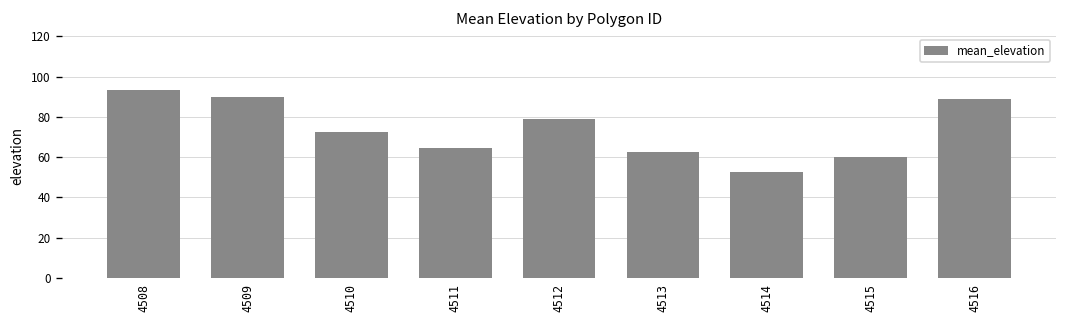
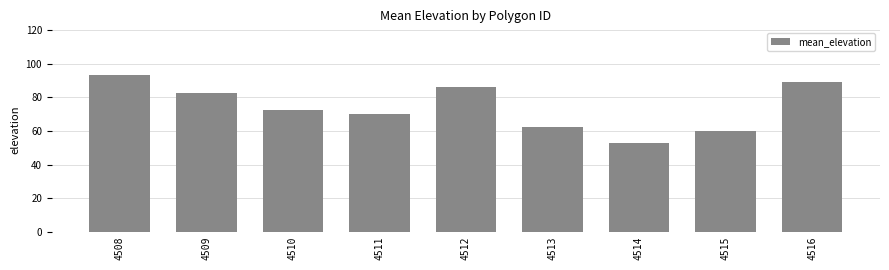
  {
    "4508": 93,
-   "4509": 90,
+   "4509": 83,
    "4510": 72,
-   "4511": 65,
-   "4512": 79,
+   "4511": 70,
+   "4512": 86,
    "4513": 63,
    "4514": 53,
    "4515": 60,
    "4516": 89
  }
